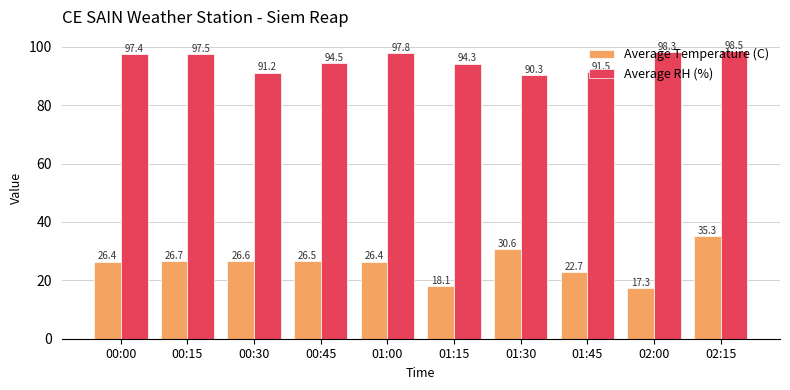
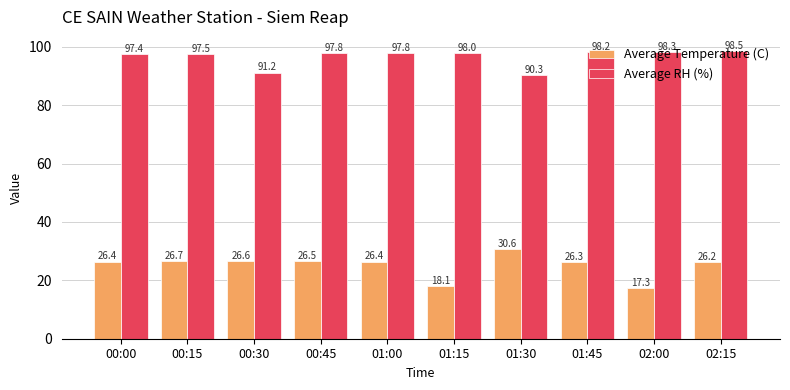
  {
    "Average Temperature (C)": {
      "00:00": 26.4,
      "00:15": 26.7,
      "00:30": 26.6,
      "00:45": 26.5,
      "01:00": 26.4,
      "01:15": 18.1,
      "01:30": 30.6,
-     "01:45": 22.7,
+     "01:45": 26.3,
      "02:00": 17.3,
-     "02:15": 35.3
+     "02:15": 26.2
    },
    "Average RH (%)": {
      "00:00": 97.4,
      "00:15": 97.5,
      "00:30": 91.2,
-     "00:45": 94.5,
+     "00:45": 97.8,
      "01:00": 97.8,
-     "01:15": 94.3,
+     "01:15": 98.0,
      "01:30": 90.3,
-     "01:45": 91.5,
+     "01:45": 98.2,
      "02:00": 98.3,
      "02:15": 98.5
    }
  }
